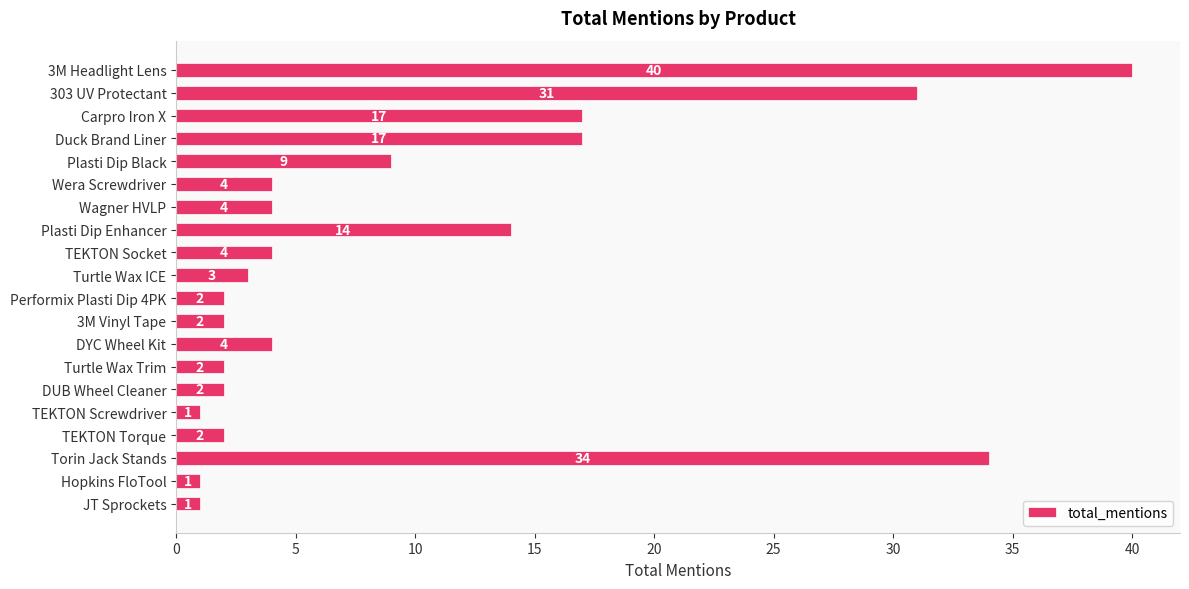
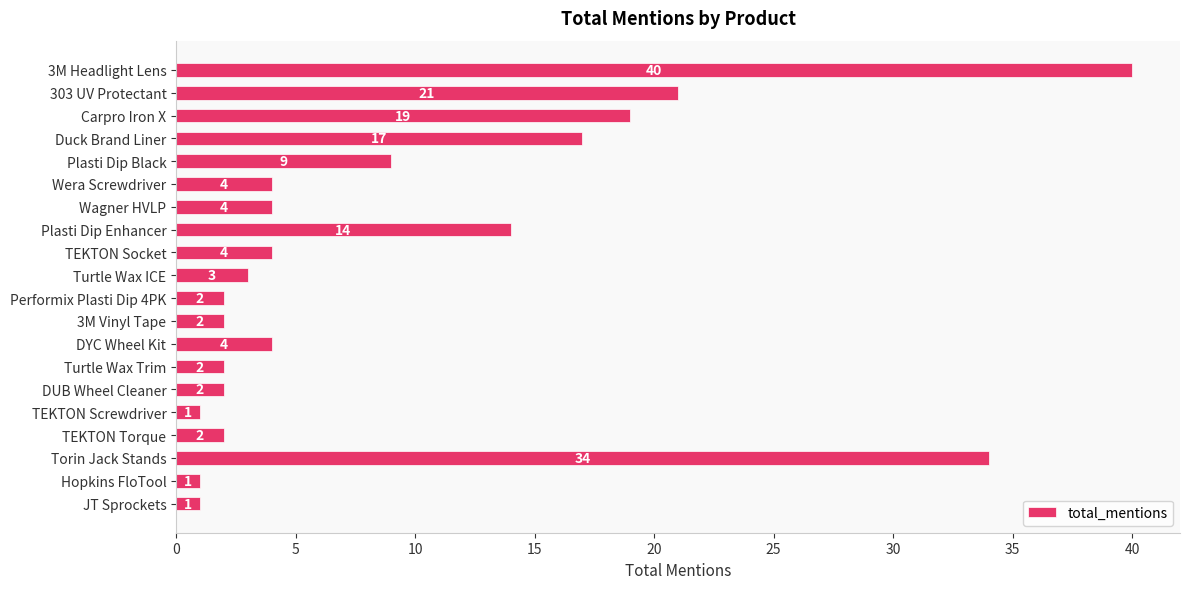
  {
    "3M Headlight Lens": 40,
-   "303 UV Protectant": 31,
-   "Carpro Iron X": 17,
+   "303 UV Protectant": 21,
+   "Carpro Iron X": 19,
    "Duck Brand Liner": 17,
    "Plasti Dip Black": 9,
    "Wera Screwdriver": 4,
    "Wagner HVLP": 4,
    "Plasti Dip Enhancer": 14,
    "TEKTON Socket": 4,
    "Turtle Wax ICE": 3,
    "Performix Plasti Dip 4PK": 2,
    "3M Vinyl Tape": 2,
    "DYC Wheel Kit": 4,
    "Turtle Wax Trim": 2,
    "DUB Wheel Cleaner": 2,
    "TEKTON Screwdriver": 1,
    "TEKTON Torque": 2,
    "Torin Jack Stands": 34,
    "Hopkins FloTool": 1,
    "JT Sprockets": 1
  }
